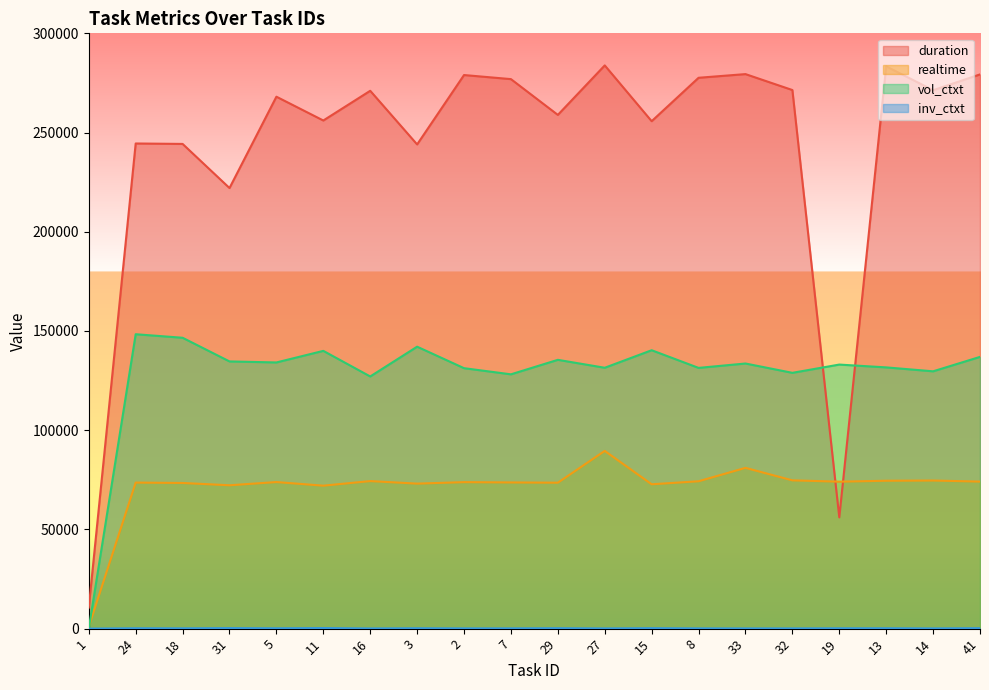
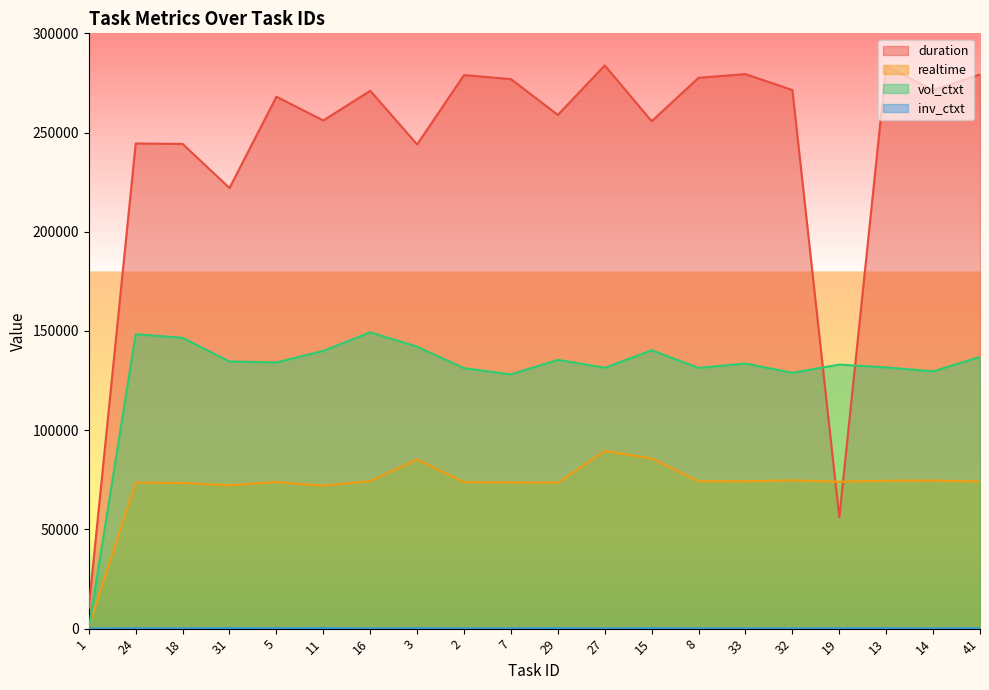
  {
    "duration": {
      "1": 11000,
      "24": 244000,
      "18": 244000,
      "31": 222000,
      "5": 268000,
      "11": 256000,
      "16": 271000,
      "3": 244000,
      "2": 279000,
      "7": 277000,
      "29": 259000,
      "27": 284000,
      "15": 256000,
      "8": 278000,
      "33": 279000,
      "32": 271000,
      "19": 56000,
      "41": 279000
    },
    "realtime": {
      "24": 74000,
      "18": 73000,
      "31": 72000,
      "5": 74000,
      "11": 72000,
      "16": 74000,
-     "3": 73000,
+     "3": 85000,
      "2": 74000,
      "7": 74000,
      "29": 74000,
      "27": 90000,
-     "15": 73000,
+     "15": 86000,
      "8": 74000,
-     "33": 81000,
+     "33": 74000,
      "32": 75000,
      "19": 74000,
      "13": 75000,
      "14": 75000,
      "41": 74000
    },
    "vol_ctxt": {
      "24": 148000,
      "18": 147000,
      "31": 135000,
      "5": 134000,
      "11": 140000,
-     "16": 127000,
+     "16": 149000,
      "3": 142000,
      "2": 131000,
      "7": 128000,
      "29": 135000,
      "27": 131000,
      "15": 140000,
      "8": 131000,
      "33": 134000,
      "32": 129000,
      "19": 133000,
      "13": 132000,
      "14": 130000,
      "41": 137000
    },
    "inv_ctxt": {
      "24": 0,
      "18": 0,
      "31": 0,
      "5": 0,
      "11": 0,
      "16": 0,
      "3": 0,
      "2": 0,
      "7": 0,
      "29": 0,
      "27": 0,
      "15": 0,
      "8": 0,
      "33": 0,
      "32": 0,
      "19": 0,
      "13": 0,
      "14": 0,
      "41": 0
    }
  }
